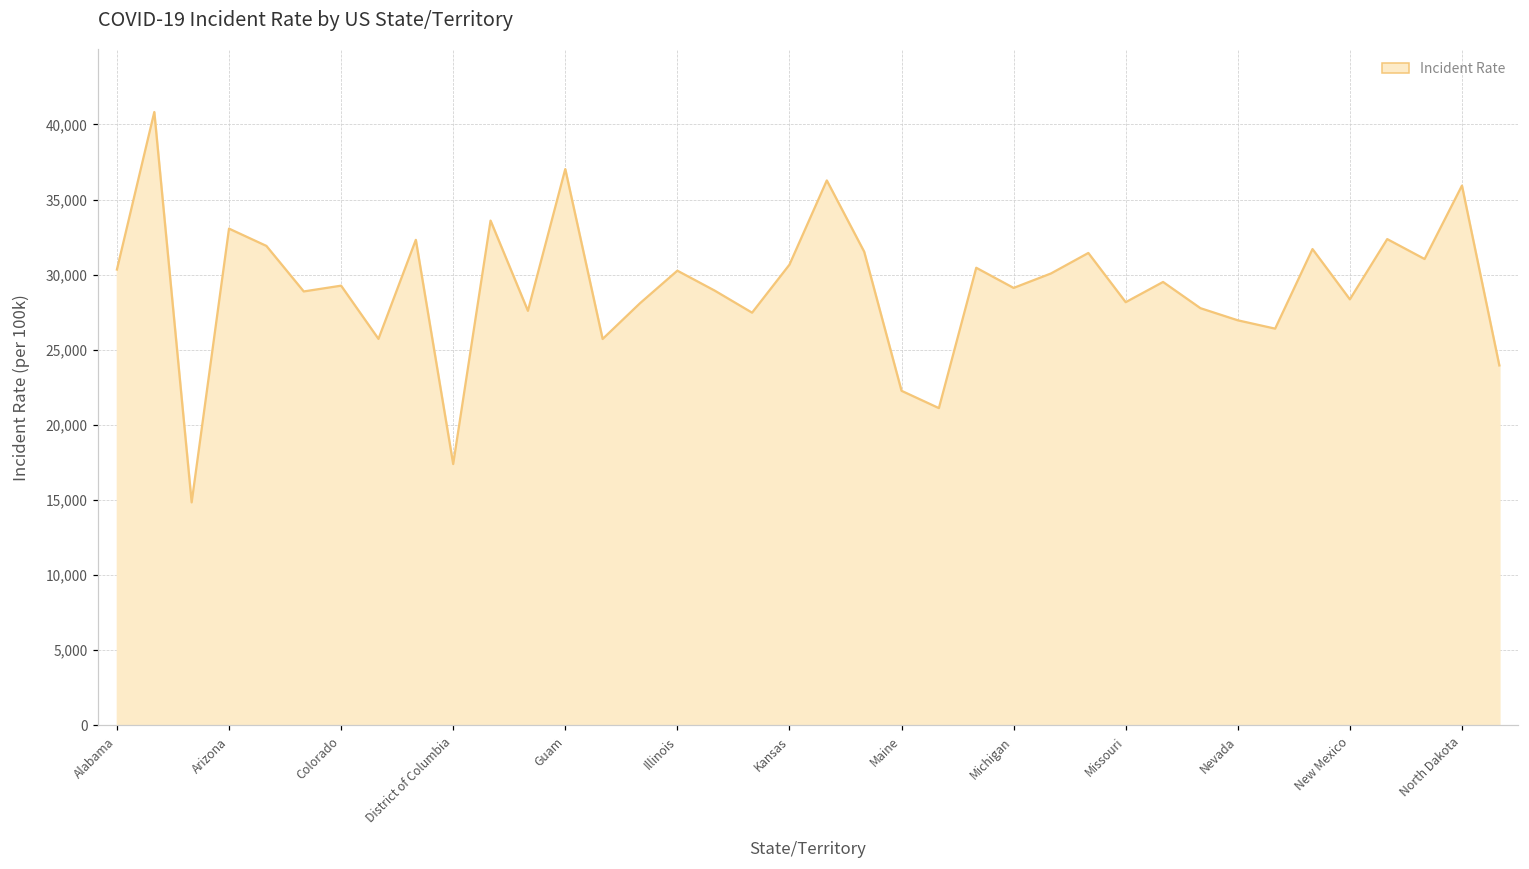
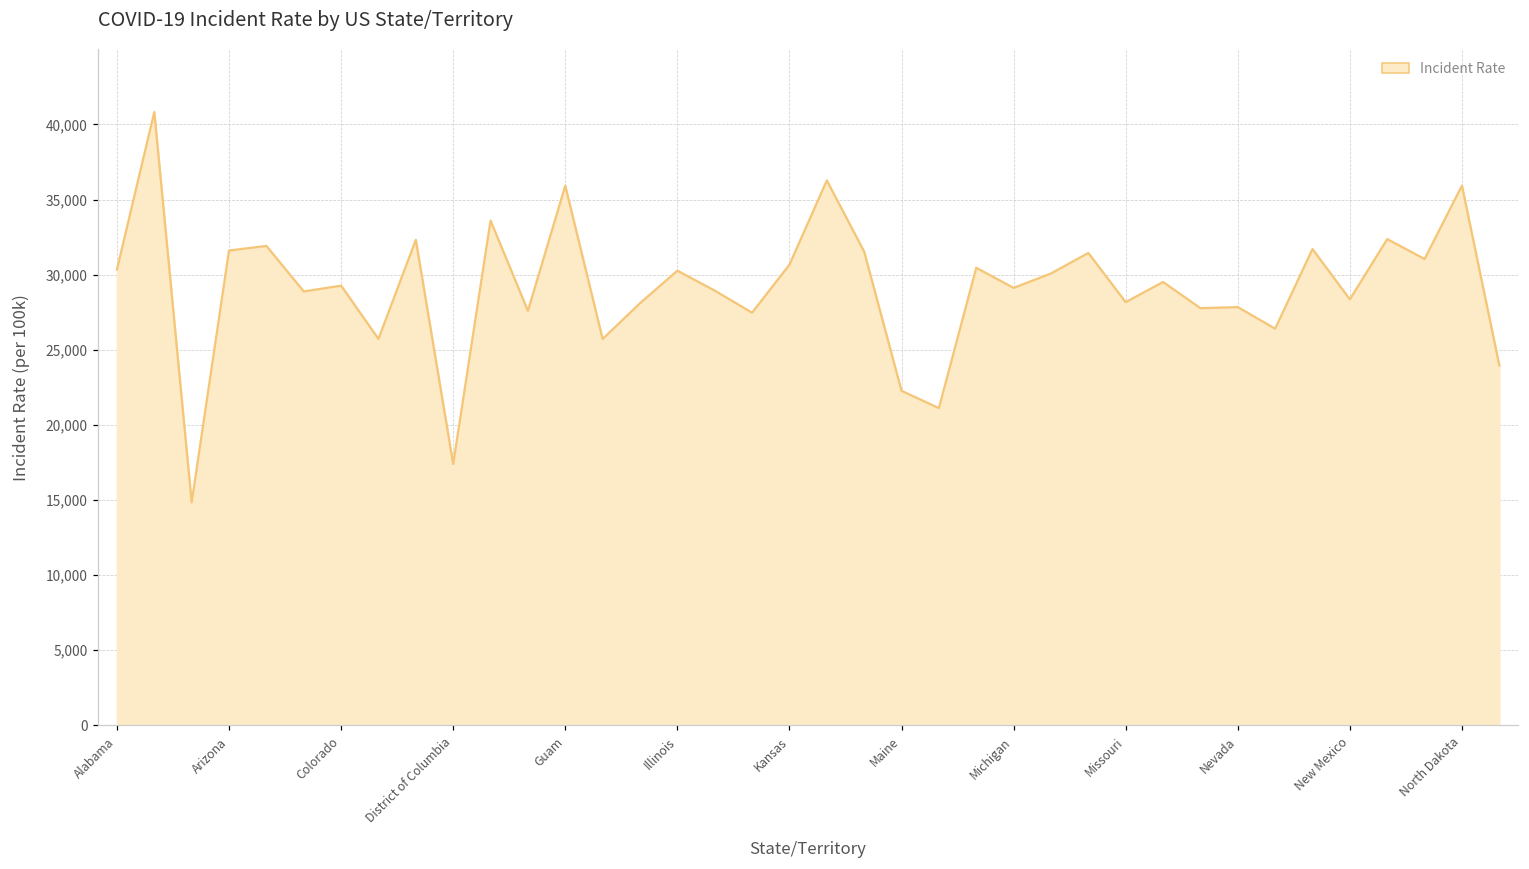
  {
    "Alabama": "30,300",
-   "Arizona": "33,100",
+   "Arizona": "31,600",
    "Colorado": "29,300",
    "District of Columbia": "17,400",
-   "Guam": "37,000",
+   "Guam": "35,900",
    "Illinois": "30,300",
    "Kansas": "30,700",
    "Maine": "22,300",
    "Michigan": "29,100",
    "Missouri": "28,200",
-   "Nevada": "27,000",
+   "Nevada": "27,800",
    "New Mexico": "28,400",
    "North Dakota": "35,900"
  }
